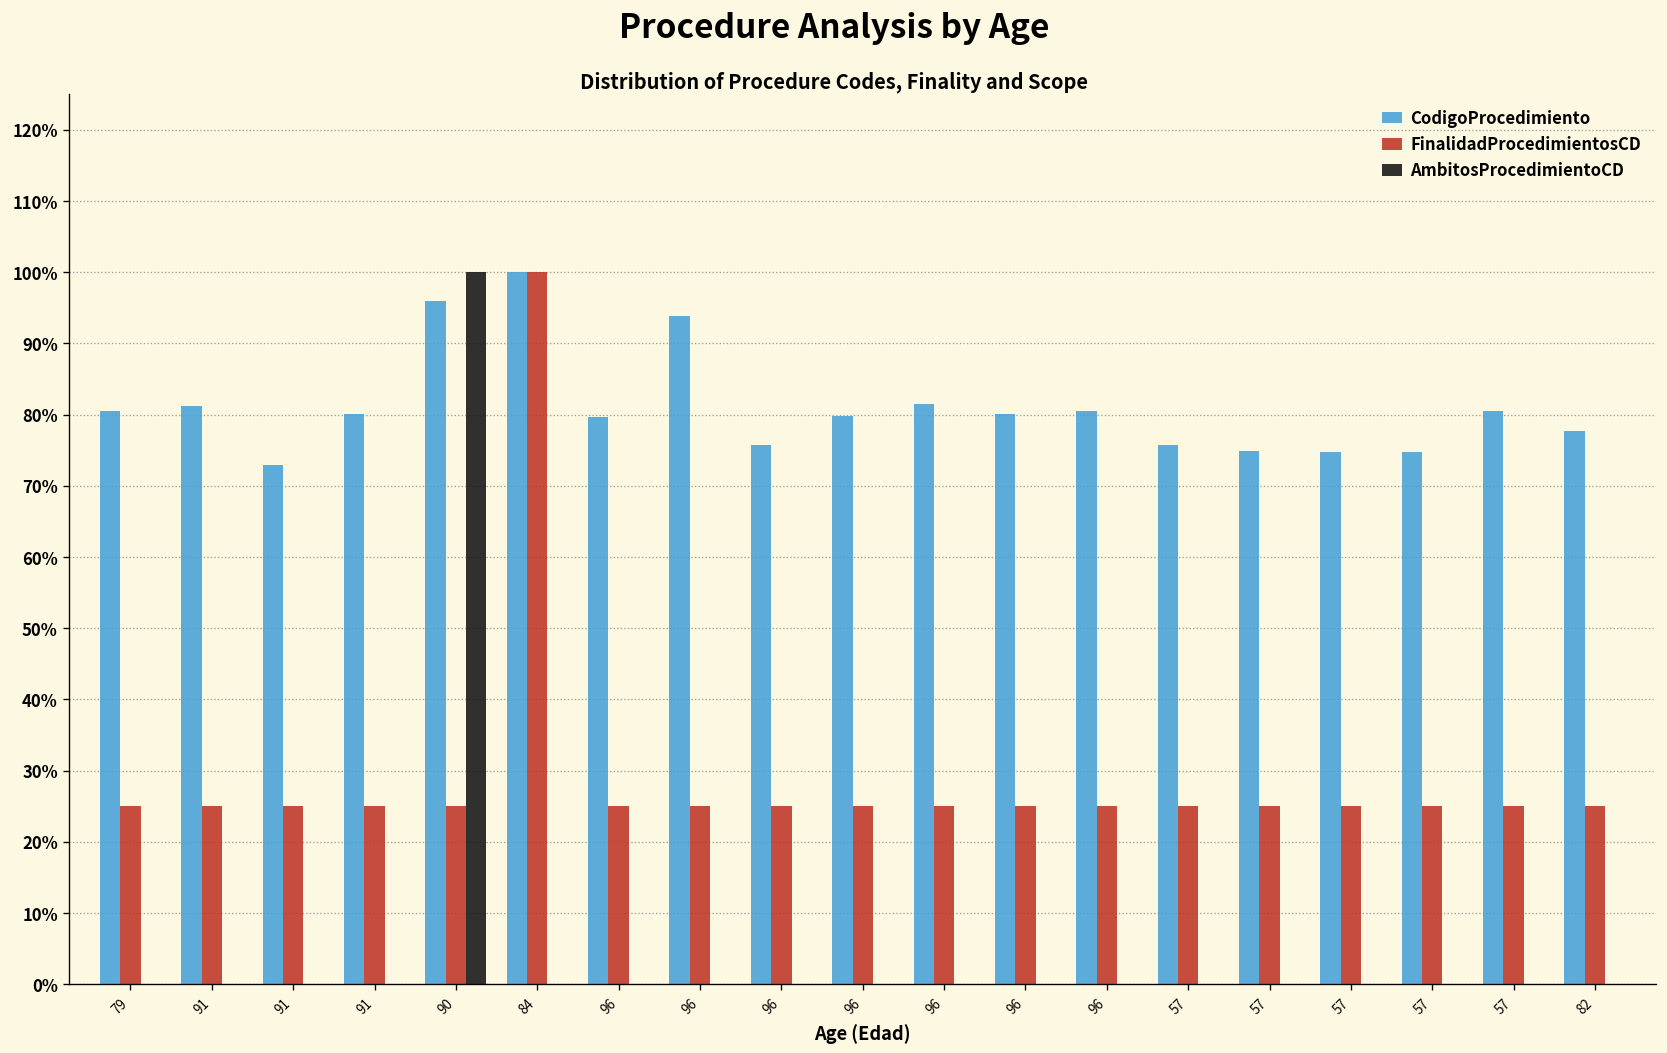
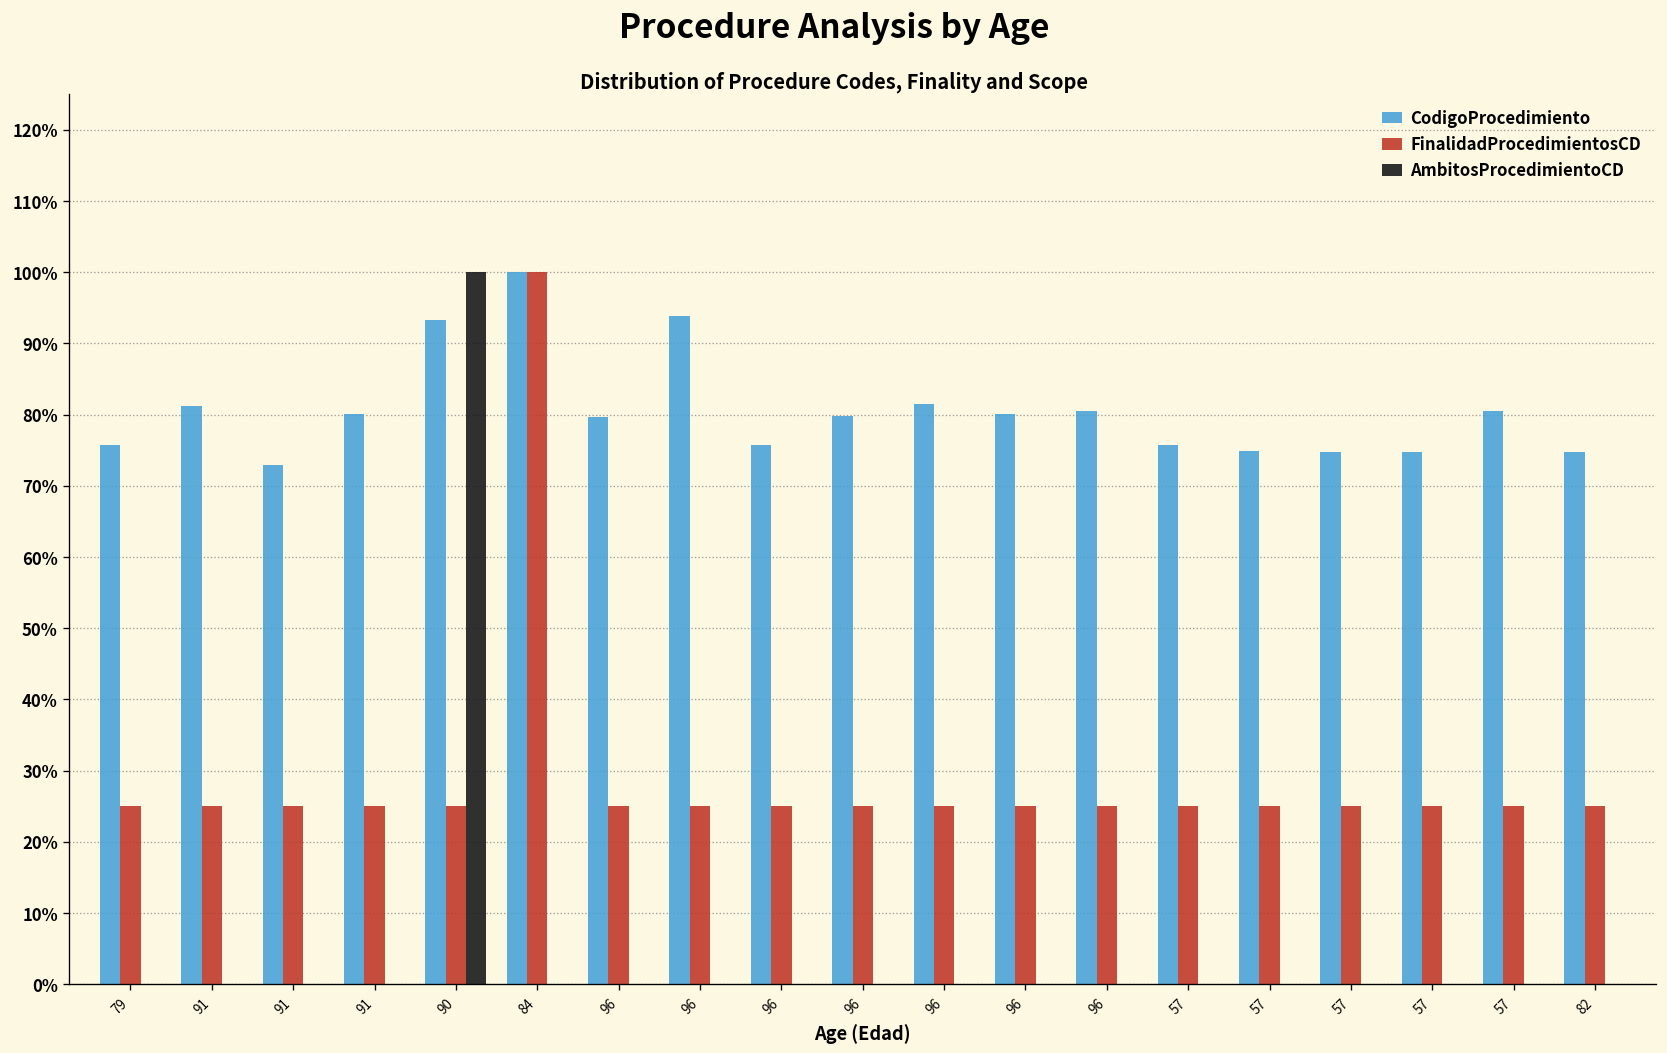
  {
    "CodigoProcedimiento": {
-     "79": "81%",
-     "90": "96%",
+     "79": "76%",
+     "90": "93%",
      "84": "100%",
-     "82": "78%"
+     "82": "75%"
    },
    "FinalidadProcedimientosCD": {
      "79": "25%",
      "90": "25%",
      "84": "100%",
      "82": "25%"
    },
    "AmbitosProcedimientoCD": {
      "79": "0%",
      "90": "100%",
      "84": "0%",
      "82": "0%"
    }
  }
